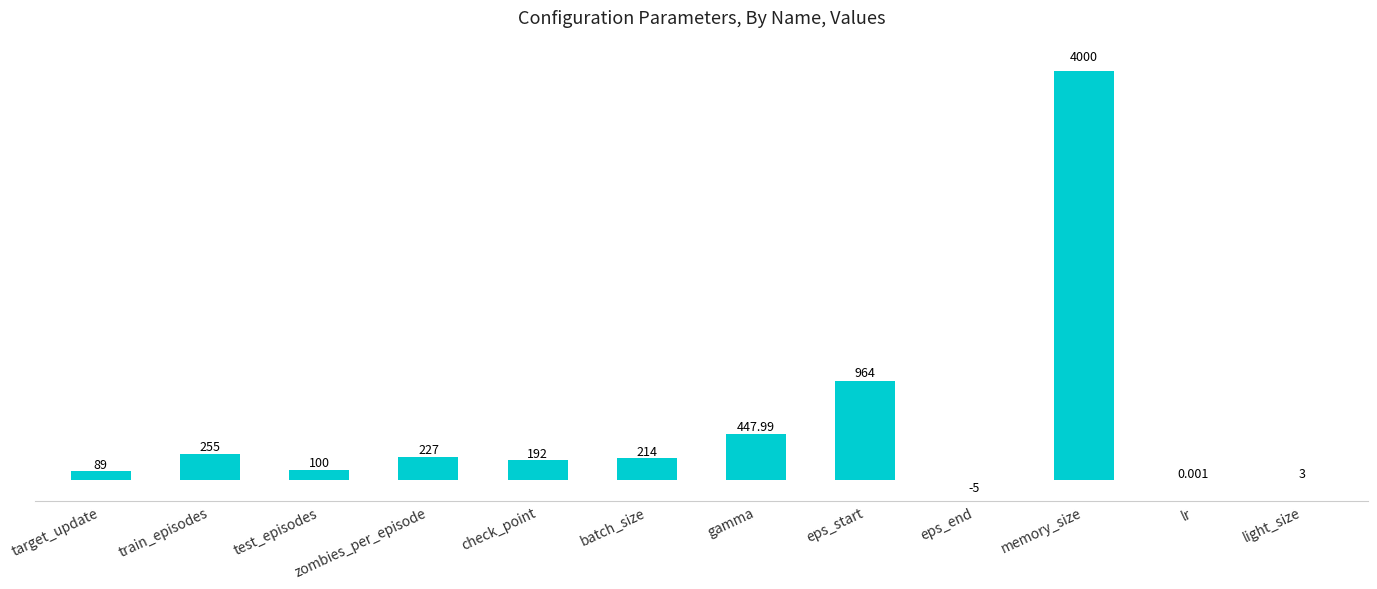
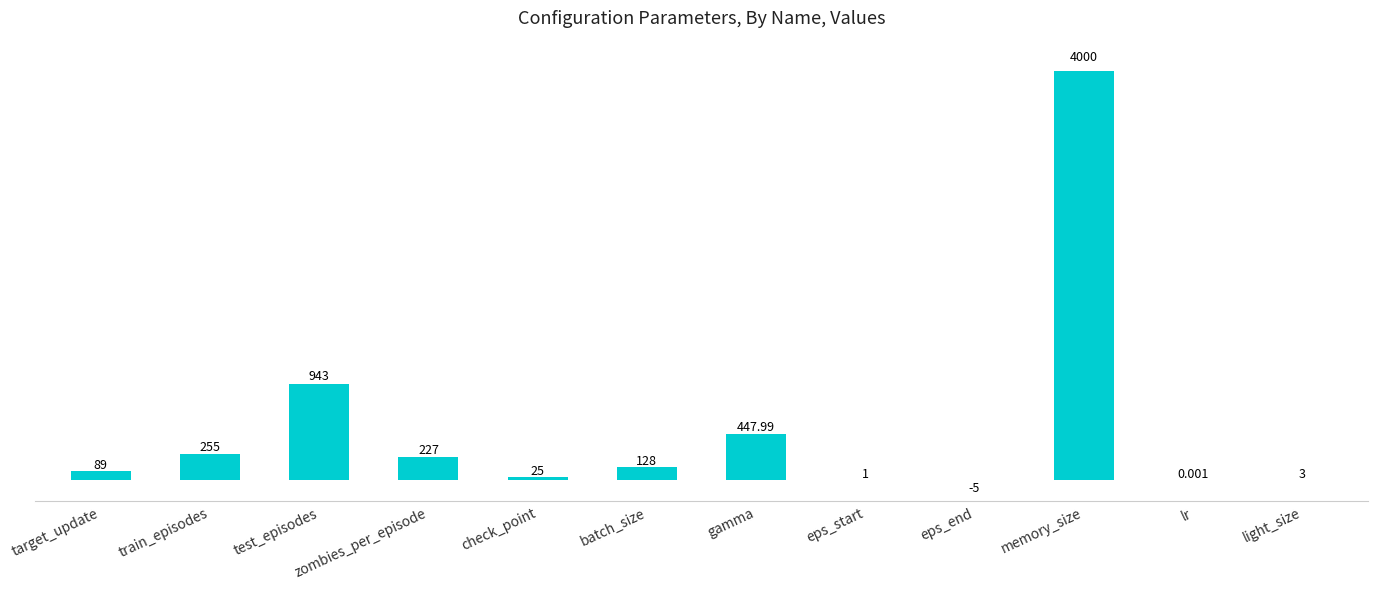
  {
    "target_update": 89,
    "train_episodes": 255,
-   "test_episodes": 100,
+   "test_episodes": 943,
    "zombies_per_episode": 227,
-   "check_point": 192,
-   "batch_size": 214,
+   "check_point": 25,
+   "batch_size": 128,
    "gamma": 447.99,
-   "eps_start": 964,
+   "eps_start": 1,
    "eps_end": -5,
    "memory_size": 4000,
    "lr": 0.001,
    "light_size": 3
  }
